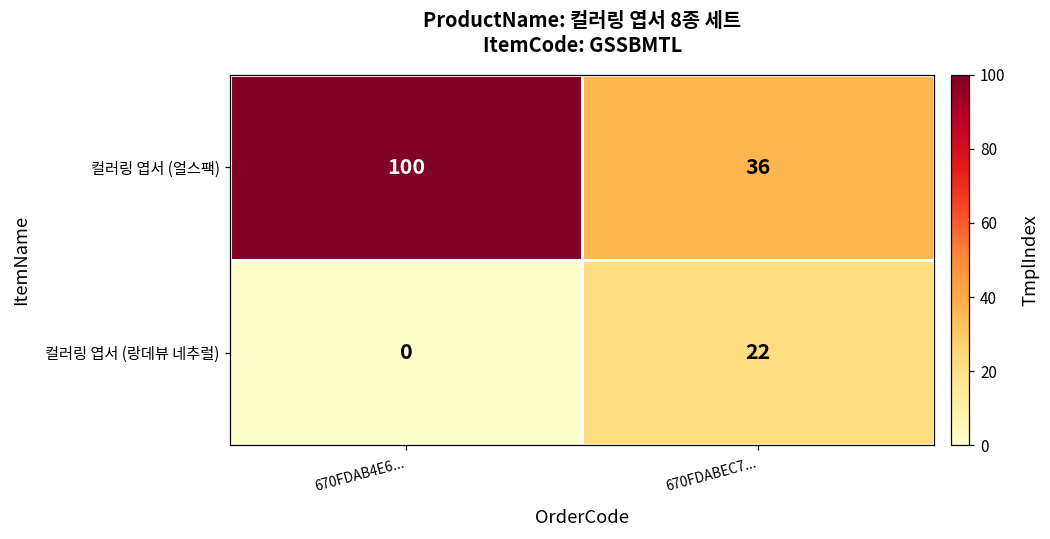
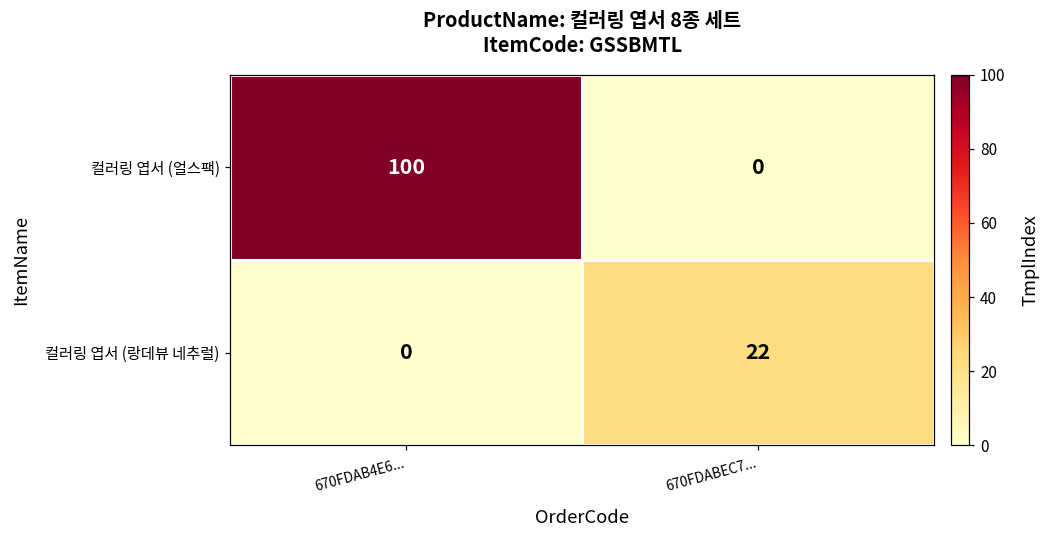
  {
    "컬러링 엽서 (얼스팩)": {
      "670FDAB4E6...": 100,
-     "670FDABEC7...": 36
+     "670FDABEC7...": 0
    },
    "컬러링 엽서 (랑데뷰 네추럴)": {
      "670FDAB4E6...": 0,
      "670FDABEC7...": 22
    }
  }
